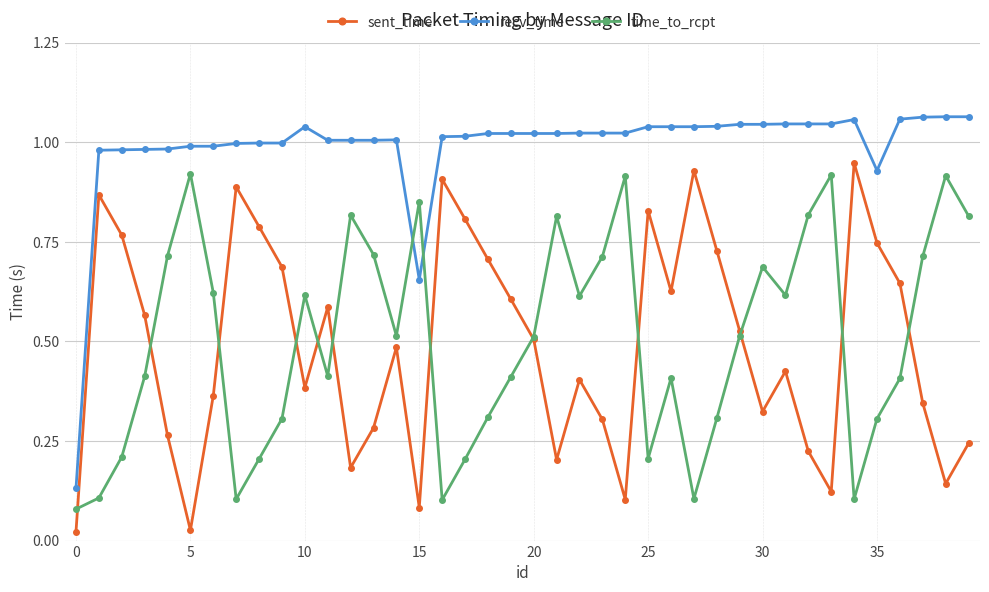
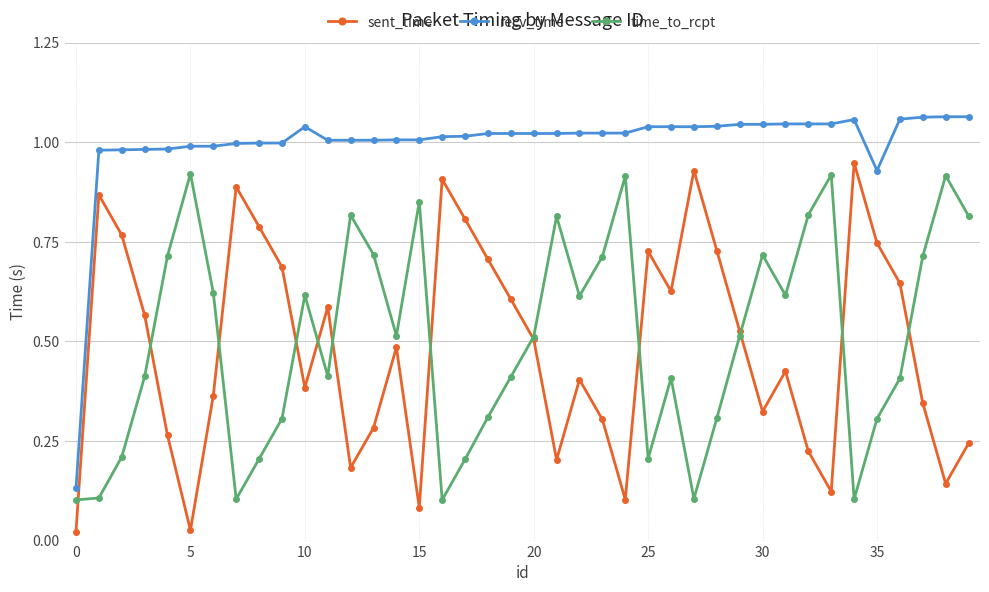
  {
    "sent_time": {
      "0": 0.02,
      "5": 0.03,
      "10": 0.38,
      "15": 0.08,
      "20": 0.51,
-     "25": 0.83,
+     "25": 0.73,
      "30": 0.32,
      "35": 0.75
    },
    "recv_time": {
      "0": 0.13,
      "5": 0.99,
      "10": 1.04,
-     "15": 0.66,
+     "15": 1.01,
      "20": 1.02,
      "25": 1.04,
      "30": 1.05,
      "35": 0.93
    },
    "time_to_rcpt": {
-     "0": 0.08,
+     "0": 0.10,
      "5": 0.92,
      "10": 0.62,
      "15": 0.85,
      "20": 0.51,
      "25": 0.21,
-     "30": 0.69,
+     "30": 0.72,
      "35": 0.31
    }
  }
